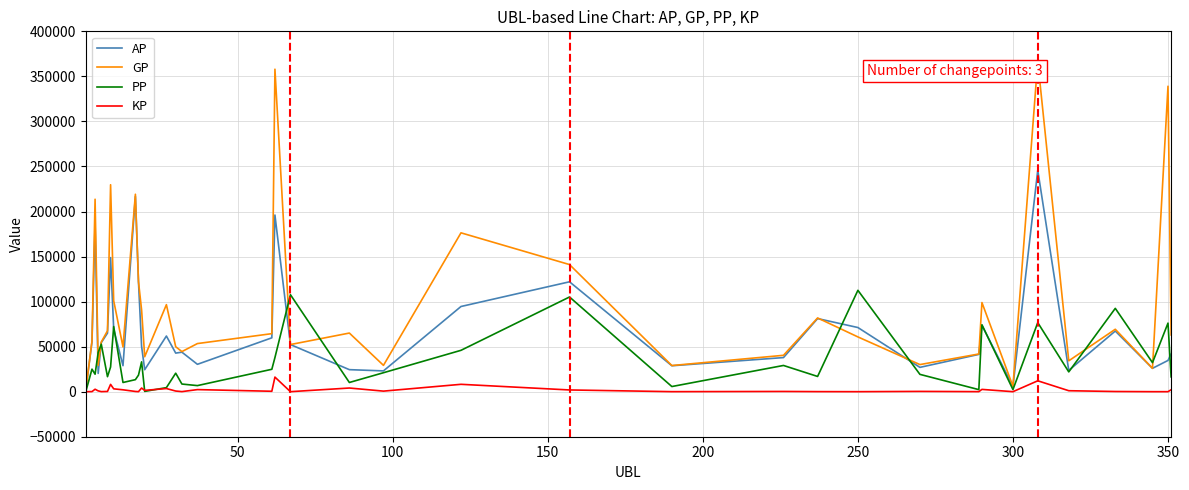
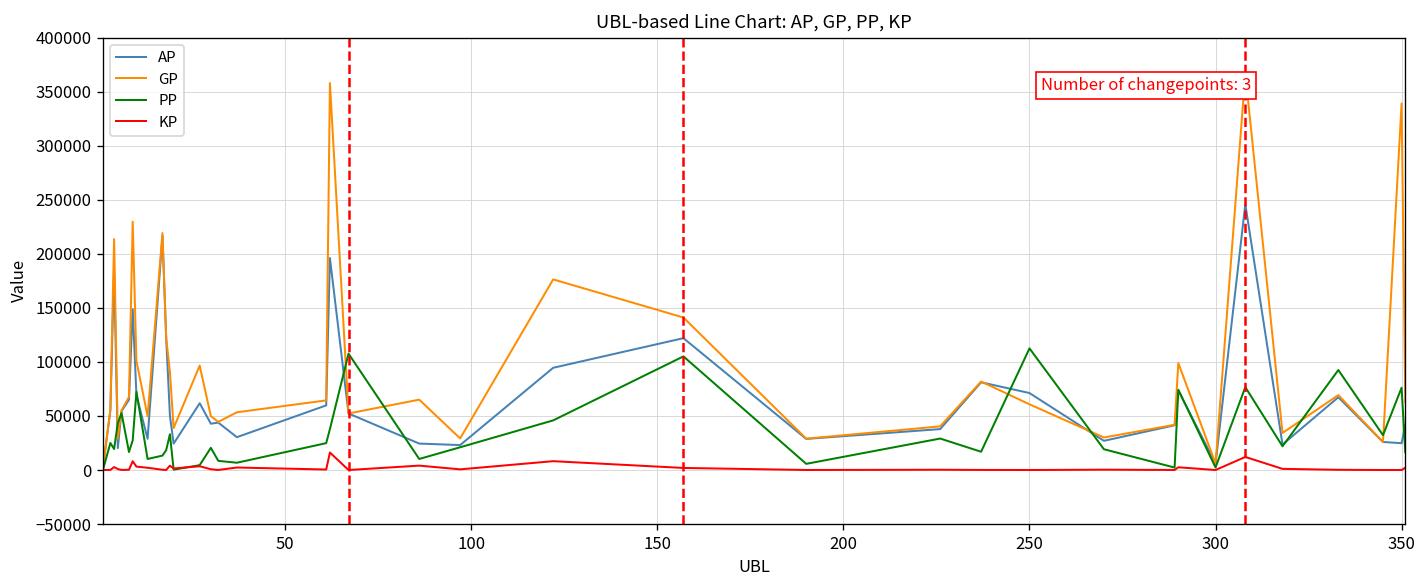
  {
    "AP": {
      "250": 70000,
-     "350": 30000
+     "350": 20000
    },
    "GP": {
      "250": 60000,
      "350": 340000
    },
    "PP": {
      "250": 110000,
      "350": 80000
    },
    "KP": {
      "250": 0,
      "350": 0
    }
  }
